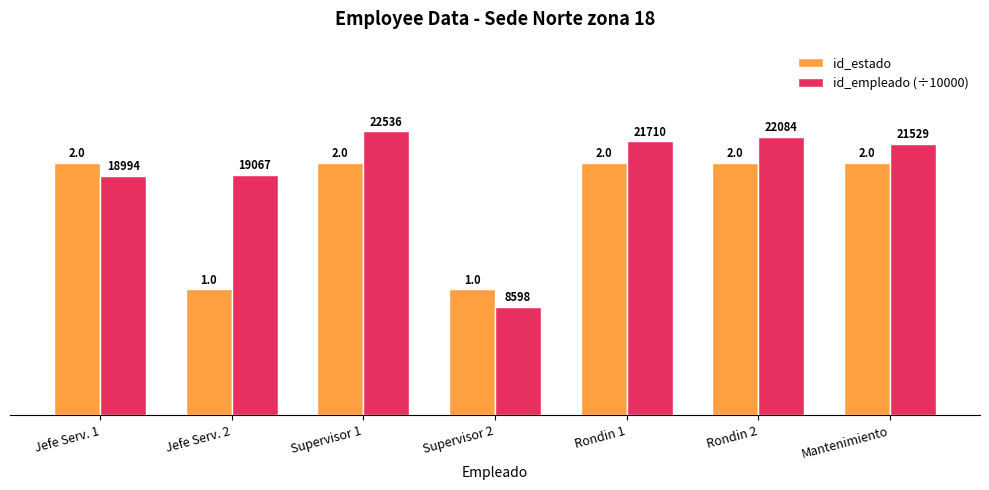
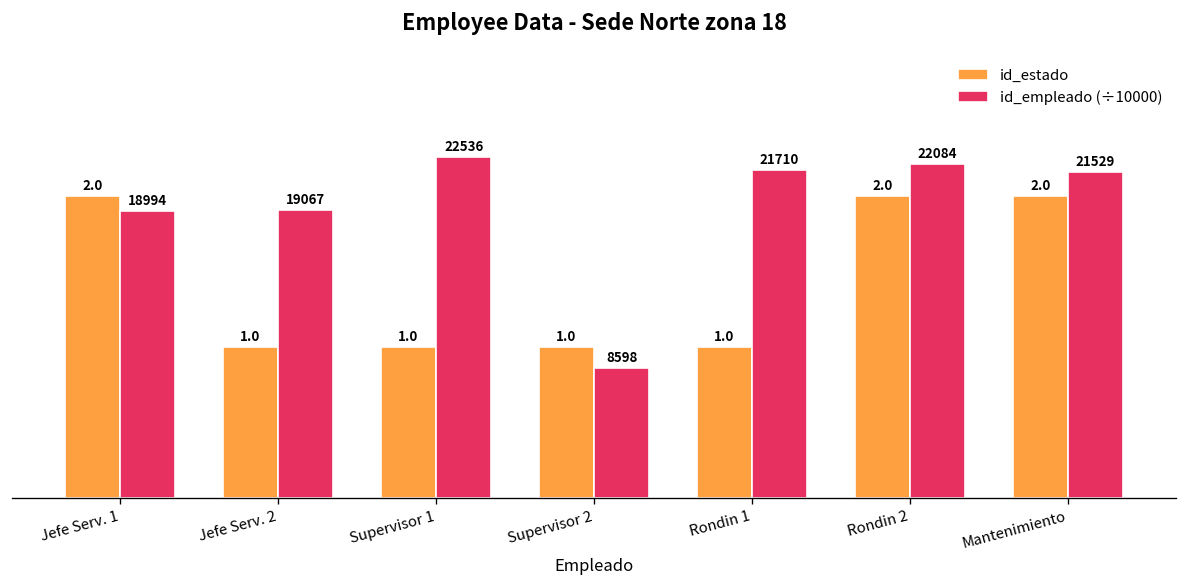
  {
    "id_estado": {
      "Jefe Serv. 1": 2.0,
      "Jefe Serv. 2": 1.0,
-     "Supervisor 1": 2.0,
+     "Supervisor 1": 1.0,
      "Supervisor 2": 1.0,
-     "Rondin 1": 2.0,
+     "Rondin 1": 1.0,
      "Rondin 2": 2.0,
      "Mantenimiento": 2.0
    }
  }
